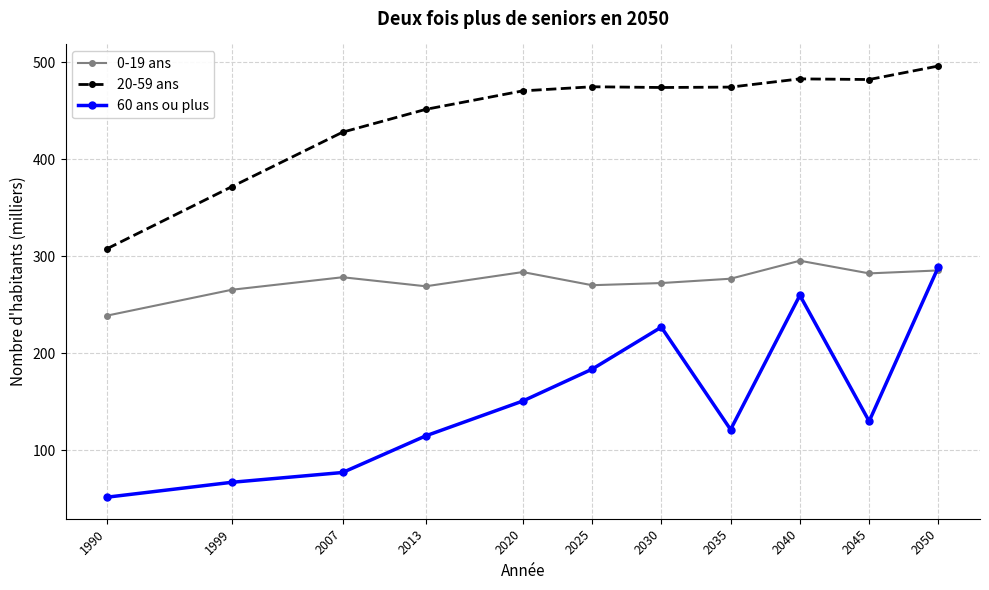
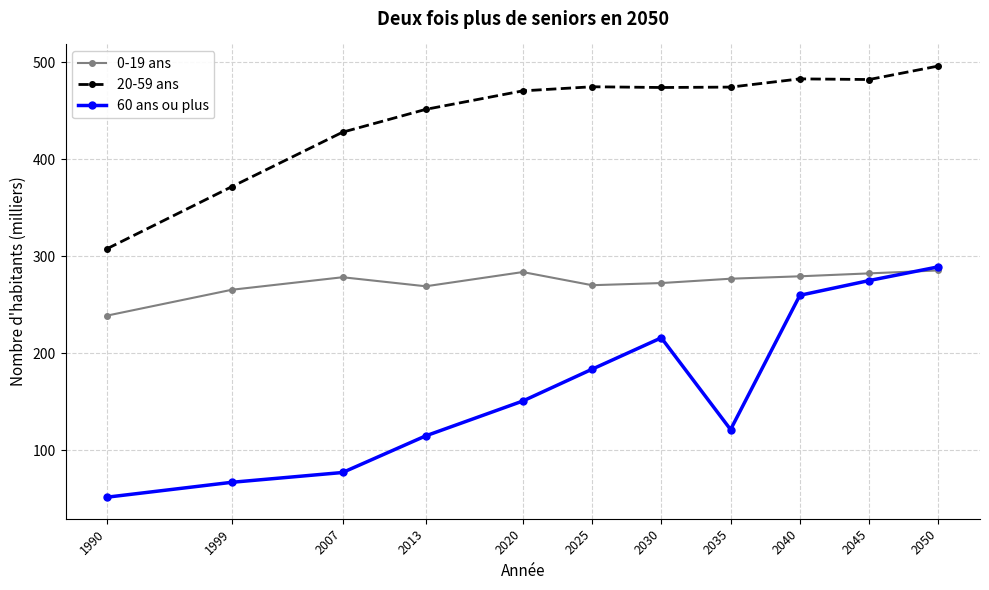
  {
    "0-19 ans": {
      "1990": 240,
      "1999": 270,
      "2007": 280,
      "2013": 270,
      "2020": 280,
      "2025": 270,
      "2030": 270,
      "2035": 280,
-     "2040": 300,
+     "2040": 280,
      "2045": 280,
      "2050": 290
    },
    "20-59 ans": {
      "1990": 310,
      "1999": 370,
      "2007": 430,
      "2013": 450,
      "2020": 470,
      "2025": 470,
      "2030": 470,
      "2035": 470,
      "2040": 480,
      "2045": 480,
      "2050": 500
    },
    "60 ans ou plus": {
      "1990": 50,
      "1999": 70,
      "2007": 80,
      "2013": 110,
      "2020": 150,
      "2025": 180,
-     "2030": 230,
+     "2030": 220,
      "2035": 120,
      "2040": 260,
-     "2045": 130,
+     "2045": 270,
      "2050": 290
    }
  }
